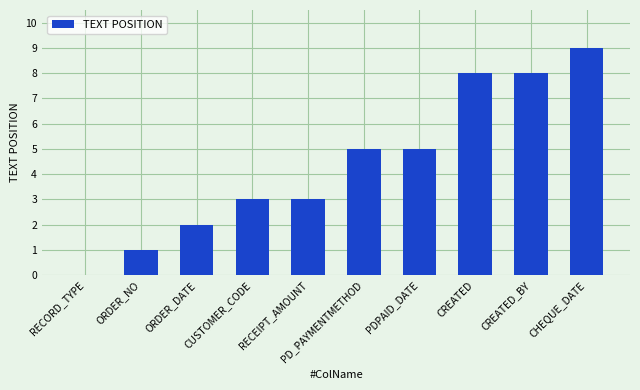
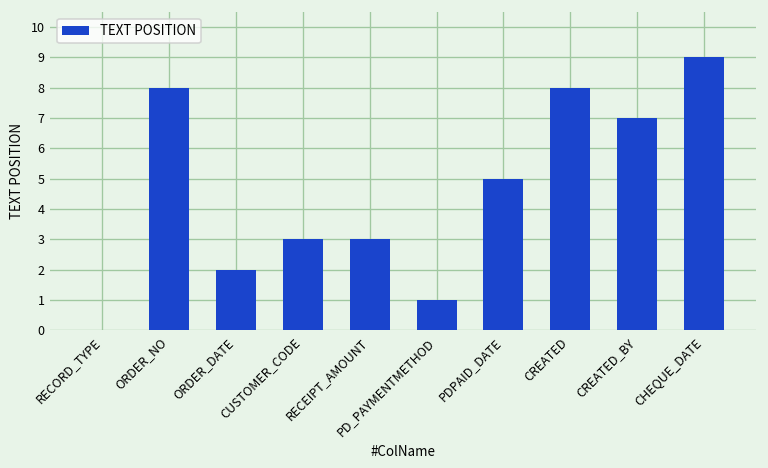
  {
    "RECORD_TYPE": 0,
-   "ORDER_NO": 1,
+   "ORDER_NO": 8,
    "ORDER_DATE": 2,
    "CUSTOMER_CODE": 3,
    "RECEIPT_AMOUNT": 3,
-   "PD_PAYMENTMETHOD": 5,
+   "PD_PAYMENTMETHOD": 1,
    "PDPAID_DATE": 5,
    "CREATED": 8,
-   "CREATED_BY": 8,
+   "CREATED_BY": 7,
    "CHEQUE_DATE": 9
  }
